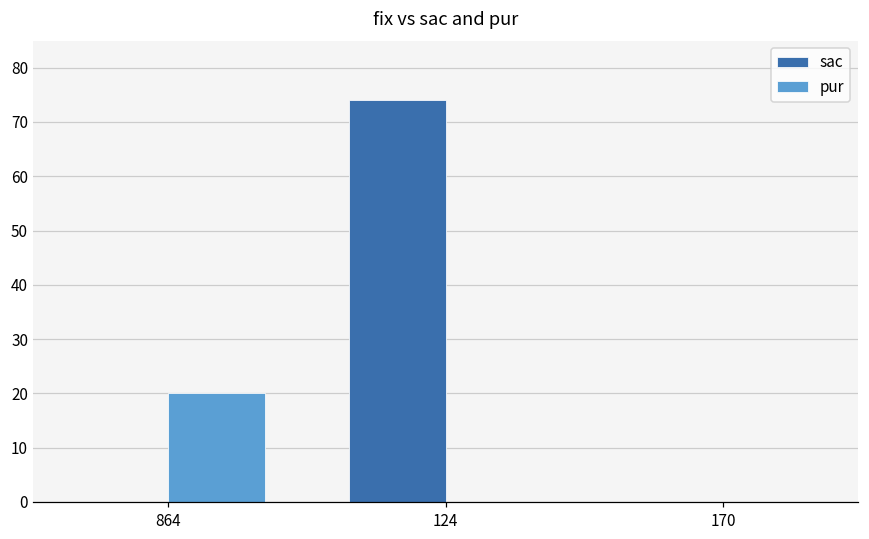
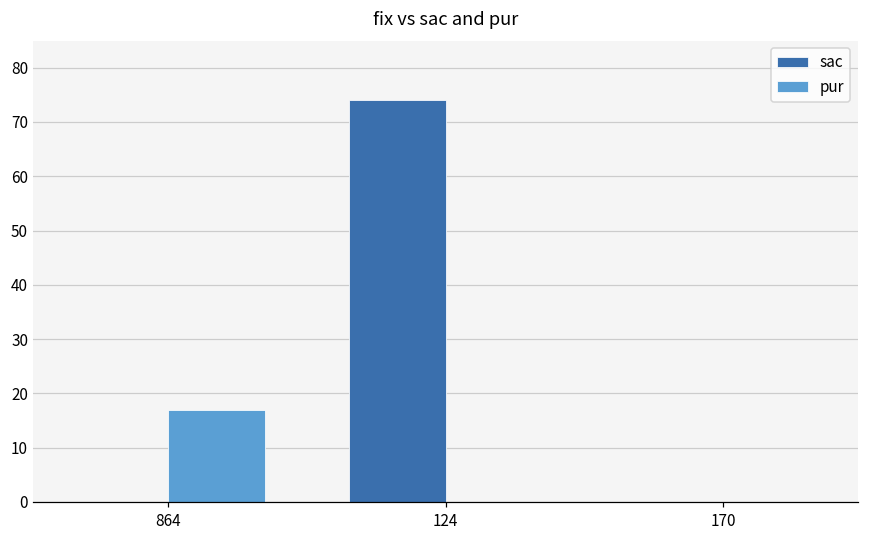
  {
    "sac": {
      "864": 0,
      "124": 74,
      "170": 0
    },
    "pur": {
-     "864": 20,
+     "864": 17,
      "124": 0,
      "170": 0
    }
  }
